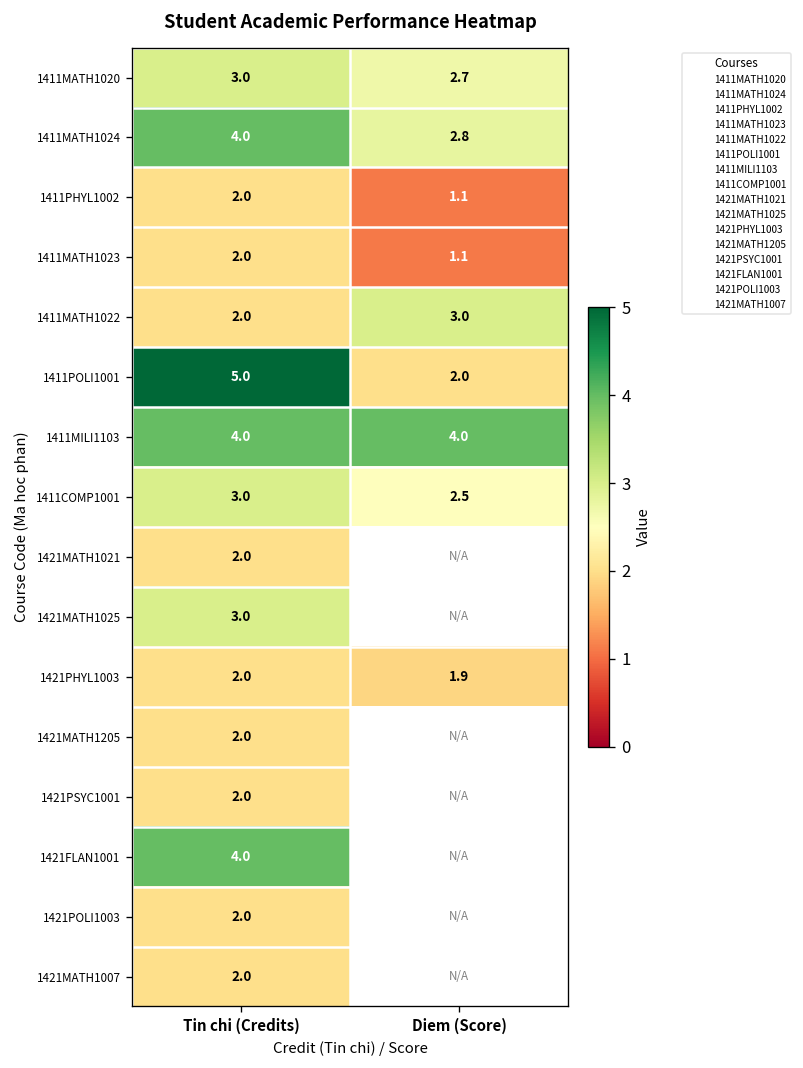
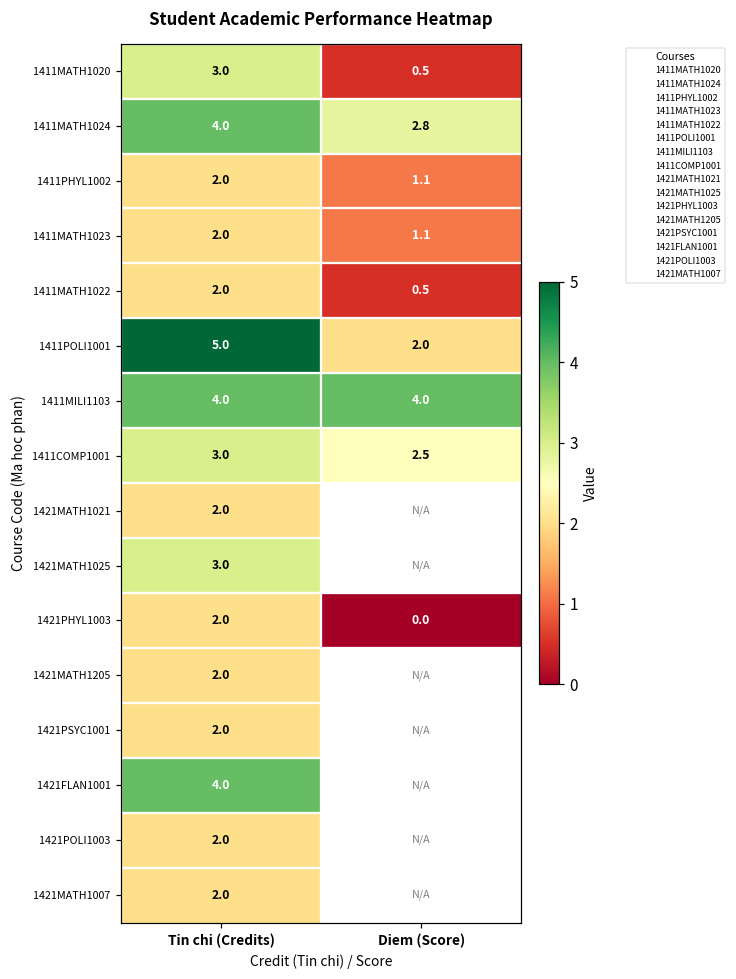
  {
    "1411MATH1020": {
      "Tin chi (Credits)": 3.0,
-     "Diem (Score)": 2.7
+     "Diem (Score)": 0.5
    },
    "1411MATH1024": {
      "Tin chi (Credits)": 4.0,
      "Diem (Score)": 2.8
    },
    "1411PHYL1002": {
      "Tin chi (Credits)": 2.0,
      "Diem (Score)": 1.1
    },
    "1411MATH1023": {
      "Tin chi (Credits)": 2.0,
      "Diem (Score)": 1.1
    },
    "1411MATH1022": {
      "Tin chi (Credits)": 2.0,
-     "Diem (Score)": 3.0
+     "Diem (Score)": 0.5
    },
    "1411POLI1001": {
      "Tin chi (Credits)": 5.0,
      "Diem (Score)": 2.0
    },
    "1411MILI1103": {
      "Tin chi (Credits)": 4.0,
      "Diem (Score)": 4.0
    },
    "1411COMP1001": {
      "Tin chi (Credits)": 3.0,
      "Diem (Score)": 2.5
    },
    "1421MATH1021": {
      "Tin chi (Credits)": 2.0
    },
    "1421MATH1025": {
      "Tin chi (Credits)": 3.0
    },
    "1421PHYL1003": {
      "Tin chi (Credits)": 2.0,
-     "Diem (Score)": 1.9
+     "Diem (Score)": 0.0
    },
    "1421MATH1205": {
      "Tin chi (Credits)": 2.0
    },
    "1421PSYC1001": {
      "Tin chi (Credits)": 2.0
    },
    "1421FLAN1001": {
      "Tin chi (Credits)": 4.0
    },
    "1421POLI1003": {
      "Tin chi (Credits)": 2.0
    },
    "1421MATH1007": {
      "Tin chi (Credits)": 2.0
    }
  }
